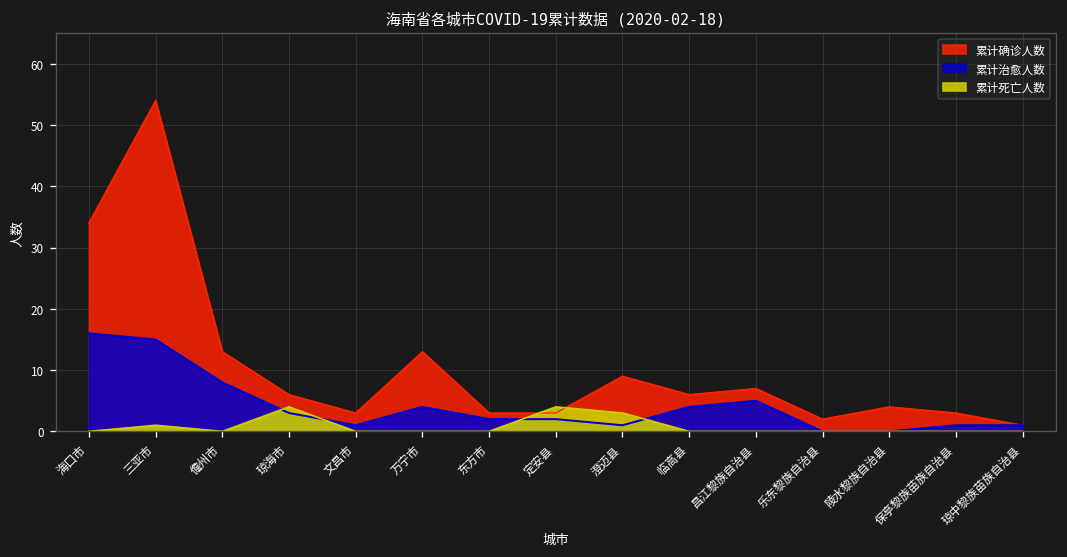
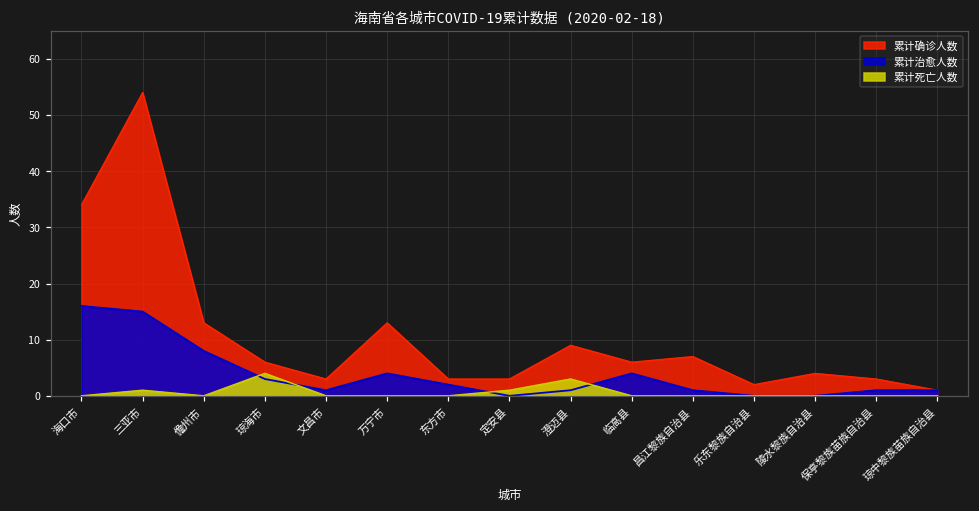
  {
    "累计确诊人数": {
      "海口市": 34,
      "三亚市": 54,
      "儋州市": 13,
      "琼海市": 6,
      "文昌市": 3,
      "万宁市": 13,
      "东方市": 3,
      "定安县": 3,
      "澄迈县": 9,
      "临高县": 6,
      "昌江黎族自治县": 7,
      "乐东黎族自治县": 2,
      "陵水黎族自治县": 4,
      "保亭黎族苗族自治县": 3
    },
    "累计治愈人数": {
      "海口市": 16,
      "三亚市": 15,
      "儋州市": 8,
      "琼海市": 3,
      "文昌市": 1,
      "万宁市": 4,
      "东方市": 2,
-     "定安县": 2,
+     "定安县": 0,
      "澄迈县": 1,
      "临高县": 4,
-     "昌江黎族自治县": 5,
+     "昌江黎族自治县": 1,
      "保亭黎族苗族自治县": 1
    },
    "累计死亡人数": {
      "海口市": 0,
      "三亚市": 1,
      "儋州市": 0,
      "琼海市": 4,
      "文昌市": 0,
      "万宁市": 0,
      "东方市": 0,
-     "定安县": 4,
+     "定安县": 1,
      "澄迈县": 3,
      "临高县": 0,
      "昌江黎族自治县": 0,
      "保亭黎族苗族自治县": 0,
      "琼中黎族苗族自治县": 0
    }
  }
